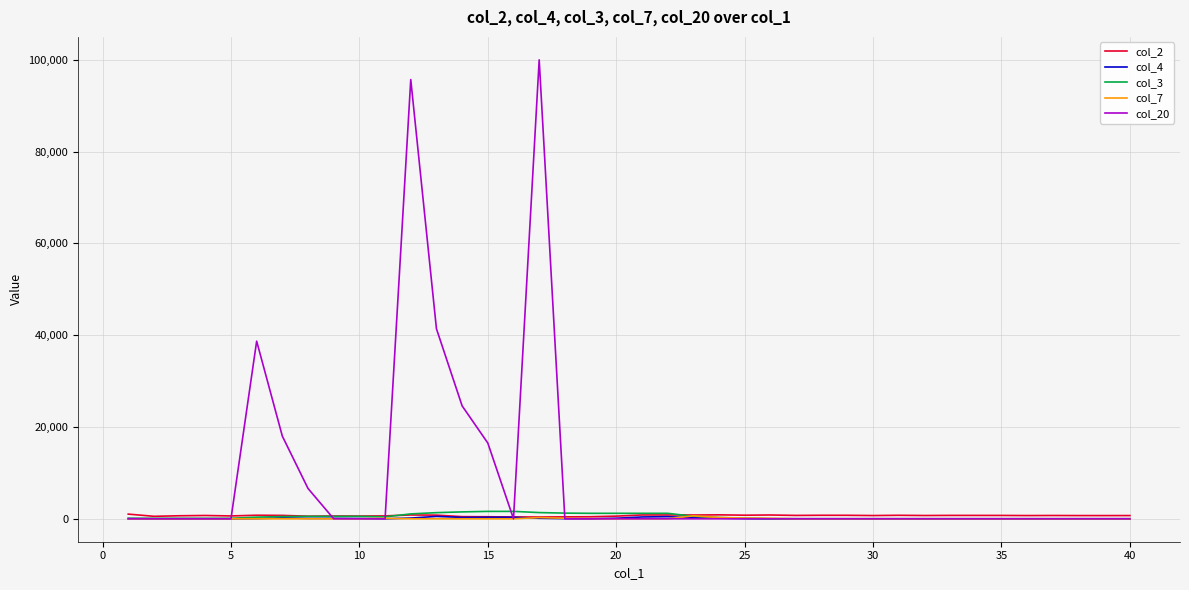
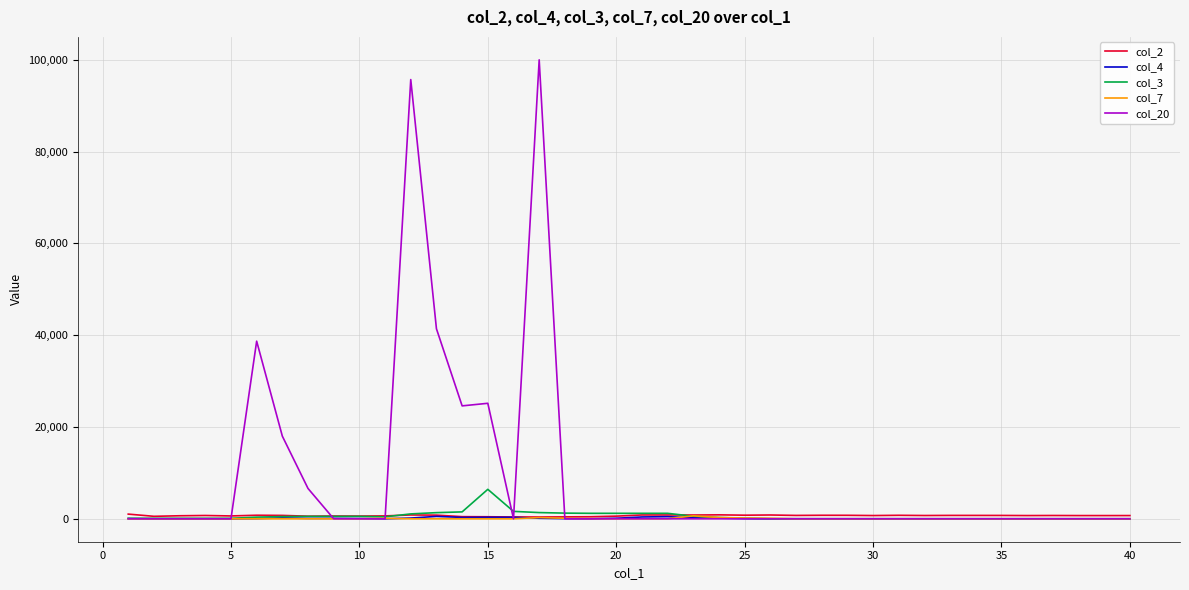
  {
    "col_2": {
      "25": "1,000",
      "30": "1,000",
      "35": "1,000",
      "40": "1,000"
    },
    "col_3": {
-     "15": "2,000",
+     "15": "6,000",
      "20": "1,000"
    },
    "col_20": {
-     "15": "17,000"
+     "15": "25,000"
    }
  }
